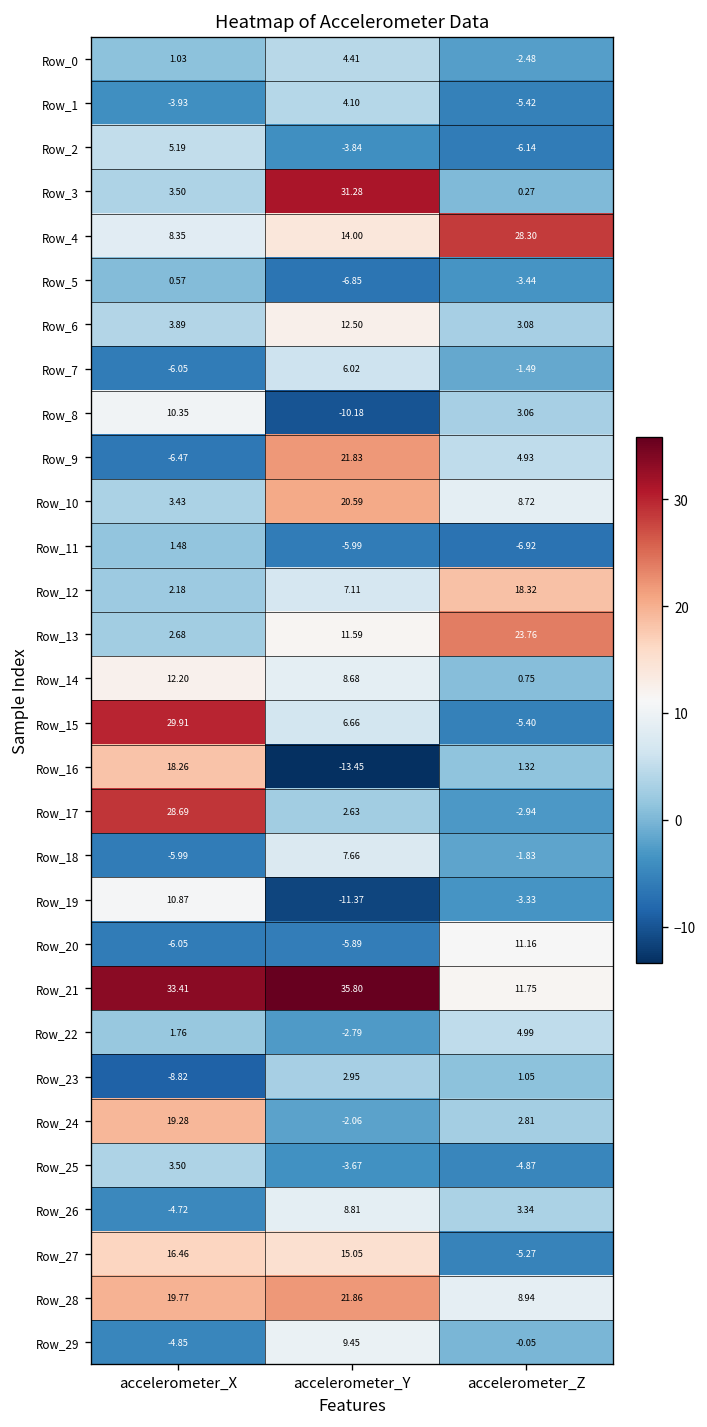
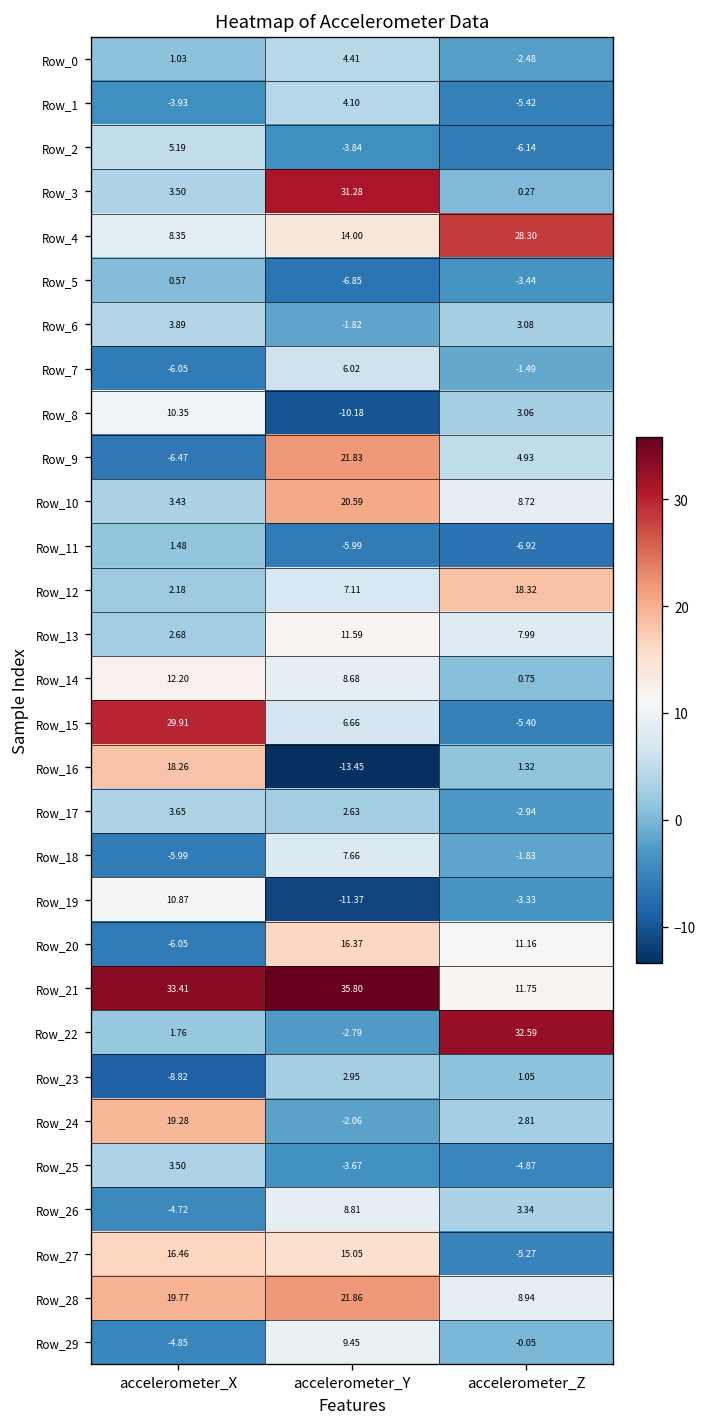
  {
    "Row_0": {
      "accelerometer_X": 1.03,
      "accelerometer_Y": 4.41,
      "accelerometer_Z": -2.48
    },
    "Row_1": {
      "accelerometer_X": -3.93,
      "accelerometer_Y": 4.10,
      "accelerometer_Z": -5.42
    },
    "Row_2": {
      "accelerometer_X": 5.19,
      "accelerometer_Y": -3.84,
      "accelerometer_Z": -6.14
    },
    "Row_3": {
      "accelerometer_X": 3.50,
      "accelerometer_Y": 31.28,
      "accelerometer_Z": 0.27
    },
    "Row_4": {
      "accelerometer_X": 8.35,
      "accelerometer_Y": 14.00,
      "accelerometer_Z": 28.30
    },
    "Row_5": {
      "accelerometer_X": 0.57,
      "accelerometer_Y": -6.85,
      "accelerometer_Z": -3.44
    },
    "Row_6": {
      "accelerometer_X": 3.89,
-     "accelerometer_Y": 12.50,
+     "accelerometer_Y": -1.82,
      "accelerometer_Z": 3.08
    },
    "Row_7": {
      "accelerometer_X": -6.05,
      "accelerometer_Y": 6.02,
      "accelerometer_Z": -1.49
    },
    "Row_8": {
      "accelerometer_X": 10.35,
      "accelerometer_Y": -10.18,
      "accelerometer_Z": 3.06
    },
    "Row_9": {
      "accelerometer_X": -6.47,
      "accelerometer_Y": 21.83,
      "accelerometer_Z": 4.93
    },
    "Row_10": {
      "accelerometer_X": 3.43,
      "accelerometer_Y": 20.59,
      "accelerometer_Z": 8.72
    },
    "Row_11": {
      "accelerometer_X": 1.48,
      "accelerometer_Y": -5.99,
      "accelerometer_Z": -6.92
    },
    "Row_12": {
      "accelerometer_X": 2.18,
      "accelerometer_Y": 7.11,
      "accelerometer_Z": 18.32
    },
    "Row_13": {
      "accelerometer_X": 2.68,
      "accelerometer_Y": 11.59,
-     "accelerometer_Z": 23.76
+     "accelerometer_Z": 7.99
    },
    "Row_14": {
      "accelerometer_X": 12.20,
      "accelerometer_Y": 8.68,
      "accelerometer_Z": 0.75
    },
    "Row_15": {
      "accelerometer_X": 29.91,
      "accelerometer_Y": 6.66,
      "accelerometer_Z": -5.40
    },
    "Row_16": {
      "accelerometer_X": 18.26,
      "accelerometer_Y": -13.45,
      "accelerometer_Z": 1.32
    },
    "Row_17": {
-     "accelerometer_X": 28.69,
+     "accelerometer_X": 3.65,
      "accelerometer_Y": 2.63,
      "accelerometer_Z": -2.94
    },
    "Row_18": {
      "accelerometer_X": -5.99,
      "accelerometer_Y": 7.66,
      "accelerometer_Z": -1.83
    },
    "Row_19": {
      "accelerometer_X": 10.87,
      "accelerometer_Y": -11.37,
      "accelerometer_Z": -3.33
    },
    "Row_20": {
      "accelerometer_X": -6.05,
-     "accelerometer_Y": -5.89,
+     "accelerometer_Y": 16.37,
      "accelerometer_Z": 11.16
    },
    "Row_21": {
      "accelerometer_X": 33.41,
      "accelerometer_Y": 35.80,
      "accelerometer_Z": 11.75
    },
    "Row_22": {
      "accelerometer_X": 1.76,
      "accelerometer_Y": -2.79,
-     "accelerometer_Z": 4.99
+     "accelerometer_Z": 32.59
    },
    "Row_23": {
      "accelerometer_X": -8.82,
      "accelerometer_Y": 2.95,
      "accelerometer_Z": 1.05
    },
    "Row_24": {
      "accelerometer_X": 19.28,
      "accelerometer_Y": -2.06,
      "accelerometer_Z": 2.81
    },
    "Row_25": {
      "accelerometer_X": 3.50,
      "accelerometer_Y": -3.67,
      "accelerometer_Z": -4.87
    },
    "Row_26": {
      "accelerometer_X": -4.72,
      "accelerometer_Y": 8.81,
      "accelerometer_Z": 3.34
    },
    "Row_27": {
      "accelerometer_X": 16.46,
      "accelerometer_Y": 15.05,
      "accelerometer_Z": -5.27
    },
    "Row_28": {
      "accelerometer_X": 19.77,
      "accelerometer_Y": 21.86,
      "accelerometer_Z": 8.94
    },
    "Row_29": {
      "accelerometer_X": -4.85,
      "accelerometer_Y": 9.45,
      "accelerometer_Z": -0.05
    }
  }
